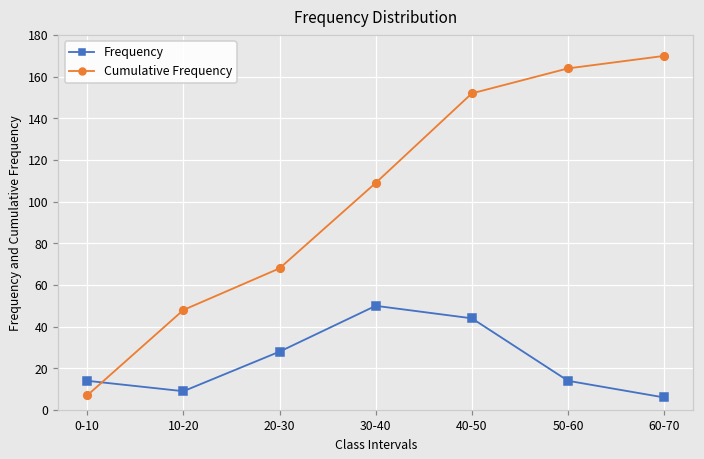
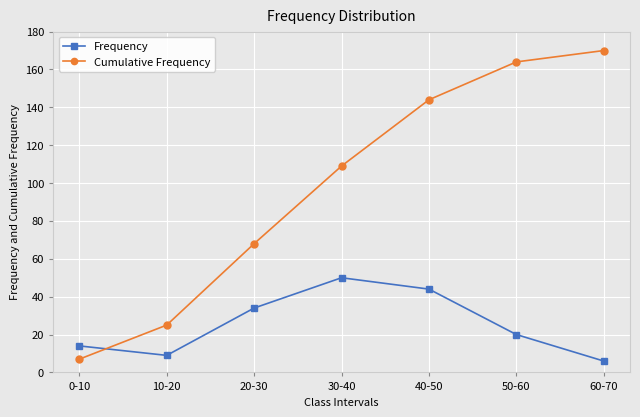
  {
    "Frequency": {
      "0-10": 14,
      "10-20": 9,
-     "20-30": 28,
+     "20-30": 34,
      "30-40": 50,
      "40-50": 44,
-     "50-60": 14,
+     "50-60": 20,
      "60-70": 6
    },
    "Cumulative Frequency": {
      "0-10": 7,
-     "10-20": 48,
+     "10-20": 25,
      "20-30": 68,
      "30-40": 109,
-     "40-50": 152,
+     "40-50": 144,
      "50-60": 164,
      "60-70": 170
    }
  }
